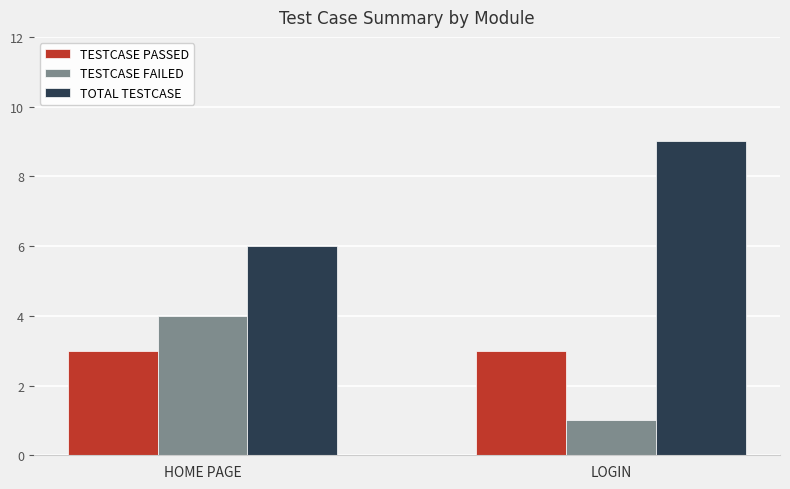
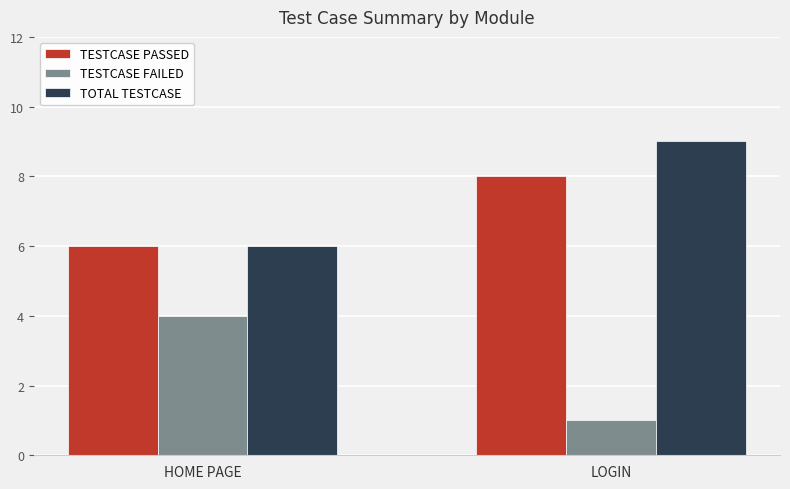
  {
    "TESTCASE PASSED": {
-     "HOME PAGE": 3,
-     "LOGIN": 3
+     "HOME PAGE": 6,
+     "LOGIN": 8
    },
    "TESTCASE FAILED": {
      "HOME PAGE": 4,
      "LOGIN": 1
    },
    "TOTAL TESTCASE": {
      "HOME PAGE": 6,
      "LOGIN": 9
    }
  }
